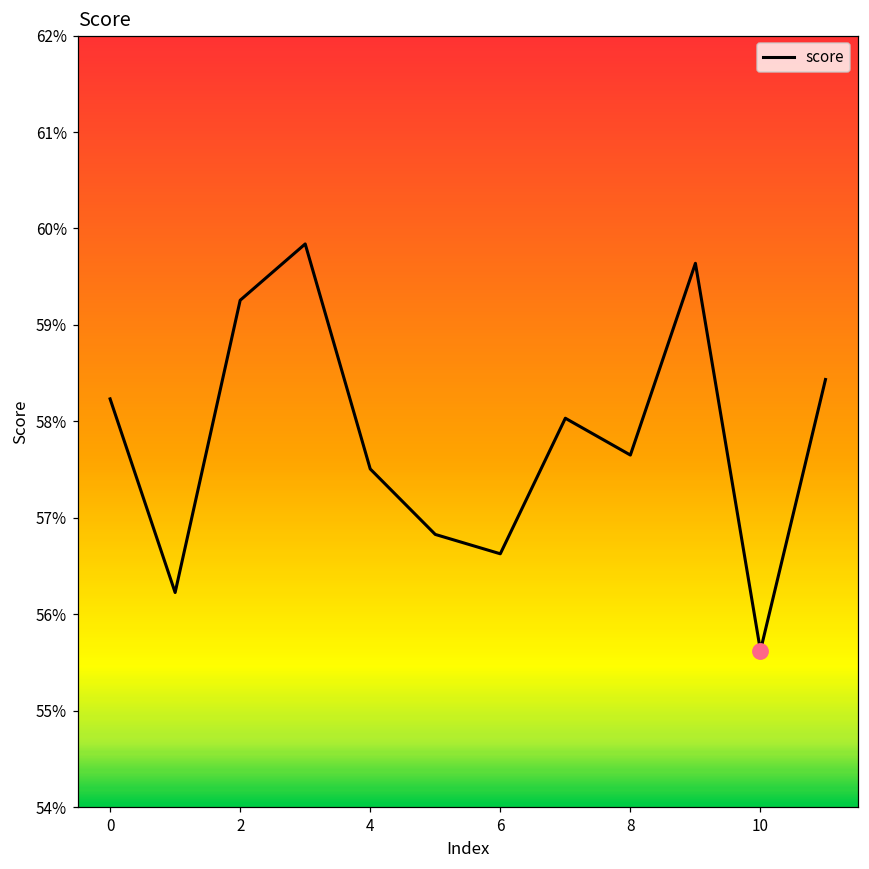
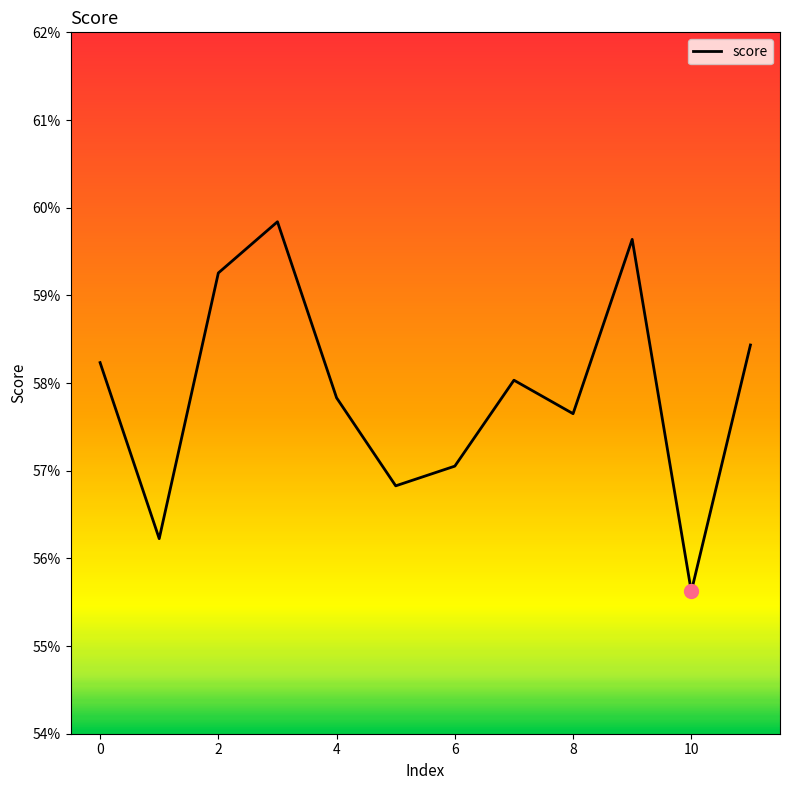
  {
    "score": {
      "0": "58.2%",
      "2": "59.3%",
-     "4": "57.5%",
-     "6": "56.6%",
+     "4": "57.8%",
+     "6": "57.1%",
      "8": "57.7%"
    }
  }
